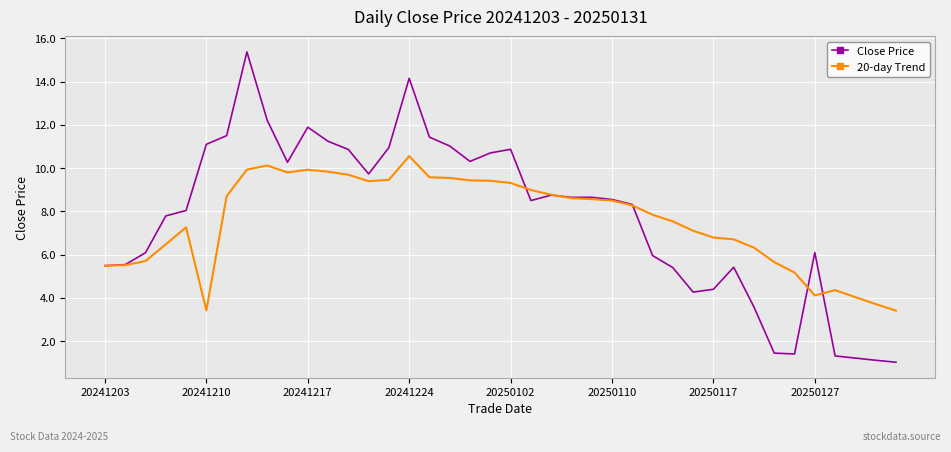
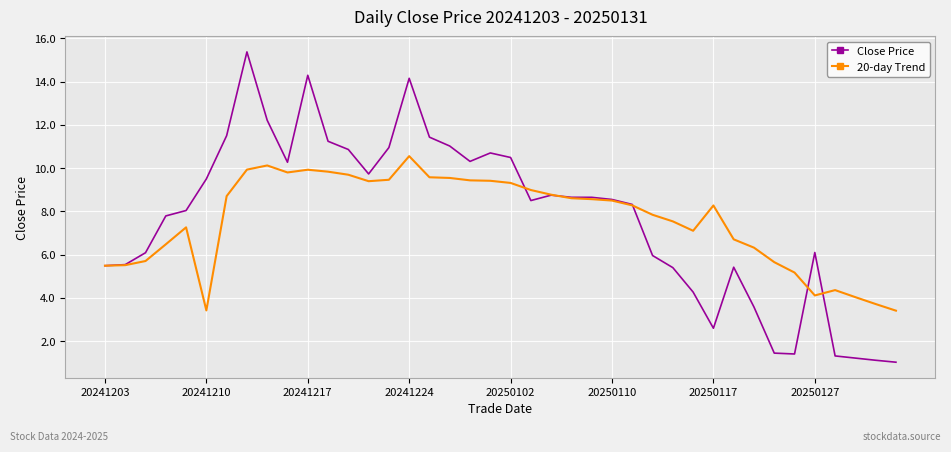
  {
    "Close Price": {
-     "20241210": 11.1,
-     "20241217": 11.9,
+     "20241210": 9.5,
+     "20241217": 14.3,
      "20241224": 14.2,
-     "20250102": 10.9,
-     "20250117": 4.4,
+     "20250102": 10.5,
+     "20250117": 2.6,
      "20250127": 6.1
    },
    "20-day Trend": {
      "20241210": 3.4,
      "20241217": 9.9,
      "20241224": 10.6,
      "20250102": 9.3,
-     "20250117": 6.8,
+     "20250117": 8.3,
      "20250127": 4.1
    }
  }
